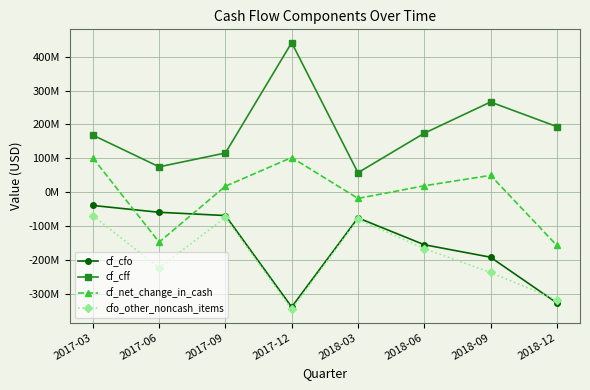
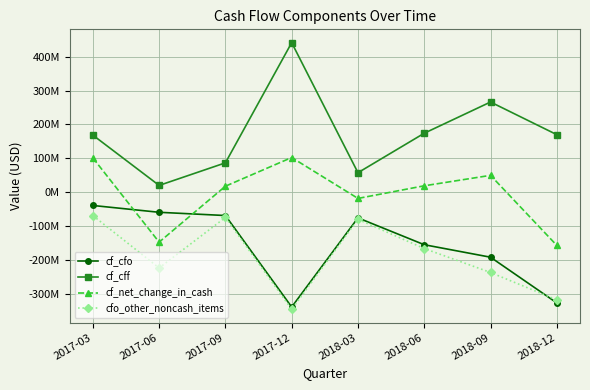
  {
    "cf_cfo": {
      "2017-03": -40000000,
      "2017-06": -60000000,
      "2018-06": -160000000,
      "2018-09": -190000000,
      "2018-12": -330000000
    },
    "cf_cff": {
      "2017-03": 170000000,
-     "2017-06": 70000000,
-     "2017-09": 120000000,
+     "2017-06": 20000000,
+     "2017-09": 90000000,
      "2017-12": 440000000,
      "2018-03": 60000000,
      "2018-06": 170000000,
      "2018-09": 270000000,
-     "2018-12": 190000000
+     "2018-12": 170000000
    },
    "cf_net_change_in_cash": {
      "2017-03": 100000000,
      "2017-06": -150000000,
      "2017-09": 20000000,
      "2017-12": 100000000,
      "2018-03": -20000000,
      "2018-06": 20000000,
      "2018-09": 50000000,
      "2018-12": -160000000
    },
    "cfo_other_noncash_items": {
      "2017-03": -70000000,
      "2018-06": -170000000,
      "2018-09": -240000000,
      "2018-12": -320000000
    }
  }
